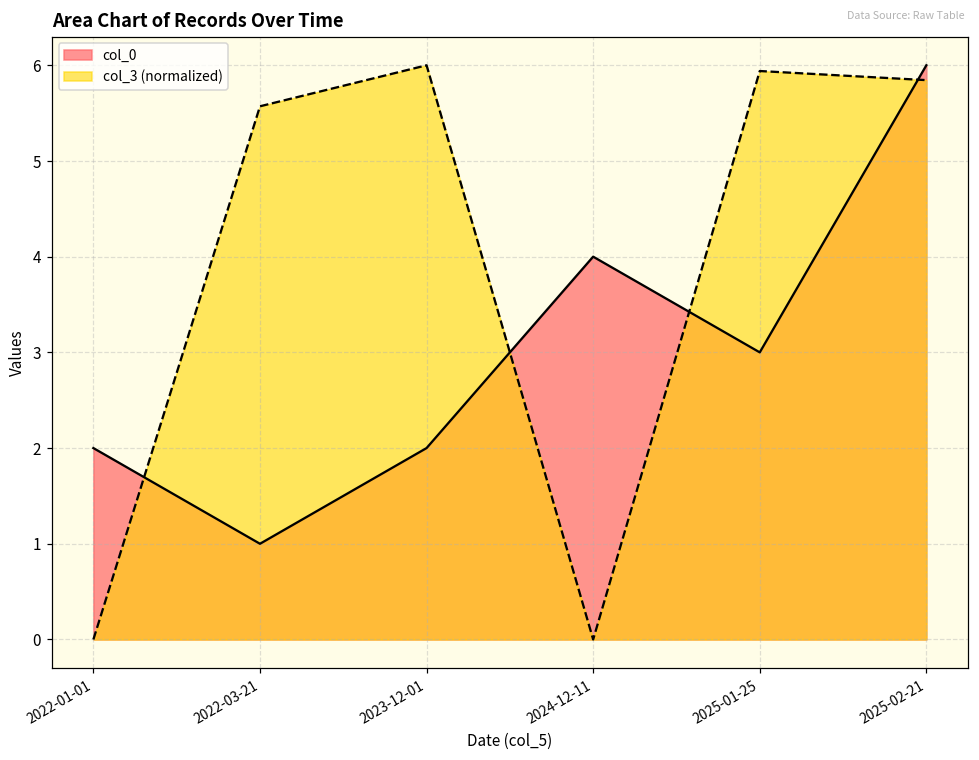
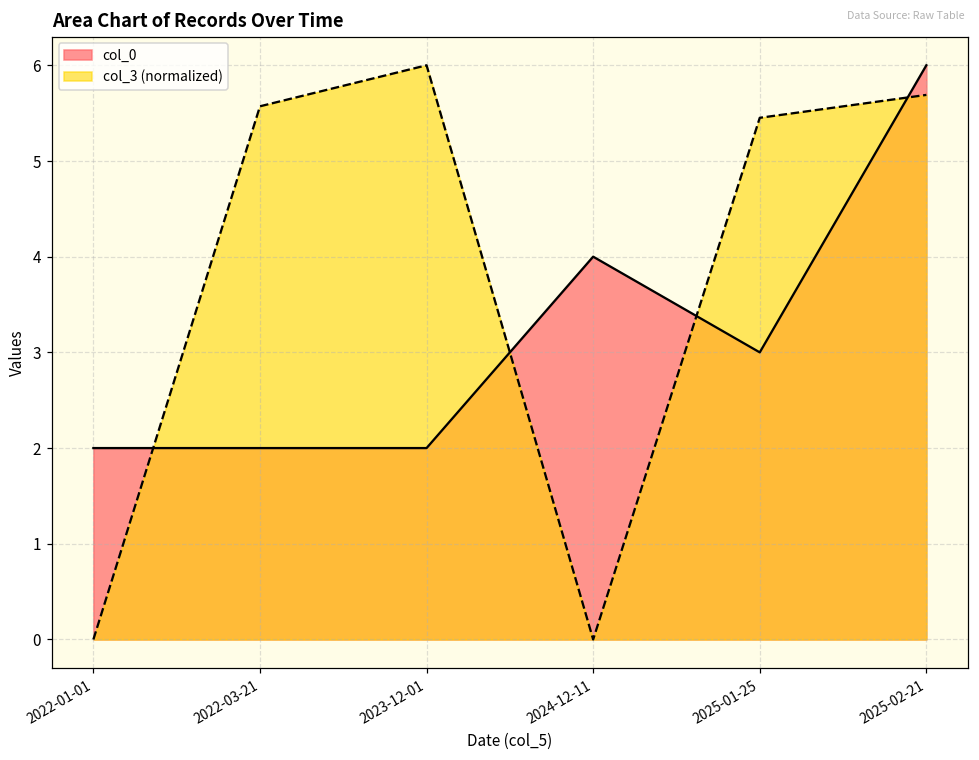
  {
    "col_0": {
      "2022-01-01": 2,
-     "2022-03-21": 1,
+     "2022-03-21": 2,
      "2023-12-01": 2,
      "2024-12-11": 4,
      "2025-01-25": 3,
      "2025-02-21": 6
    },
    "col_3 (normalized)": {
      "2022-01-01": 0.0,
      "2022-03-21": 5.6,
      "2023-12-01": 6.0,
      "2024-12-11": 0.0,
-     "2025-01-25": 5.9,
-     "2025-02-21": 5.8
+     "2025-01-25": 5.5,
+     "2025-02-21": 5.7
    }
  }
